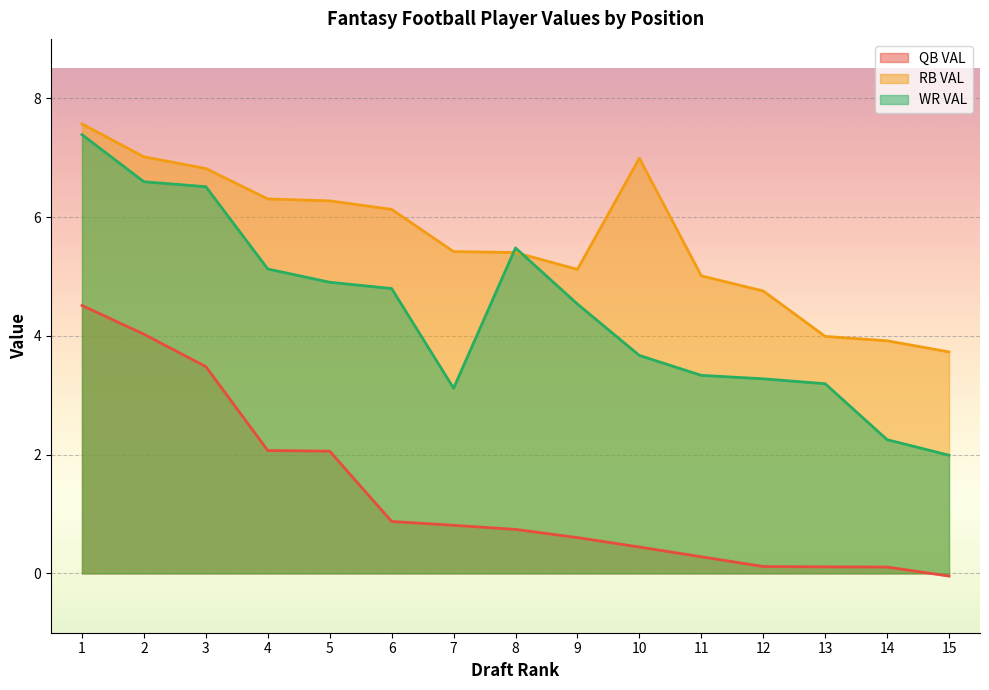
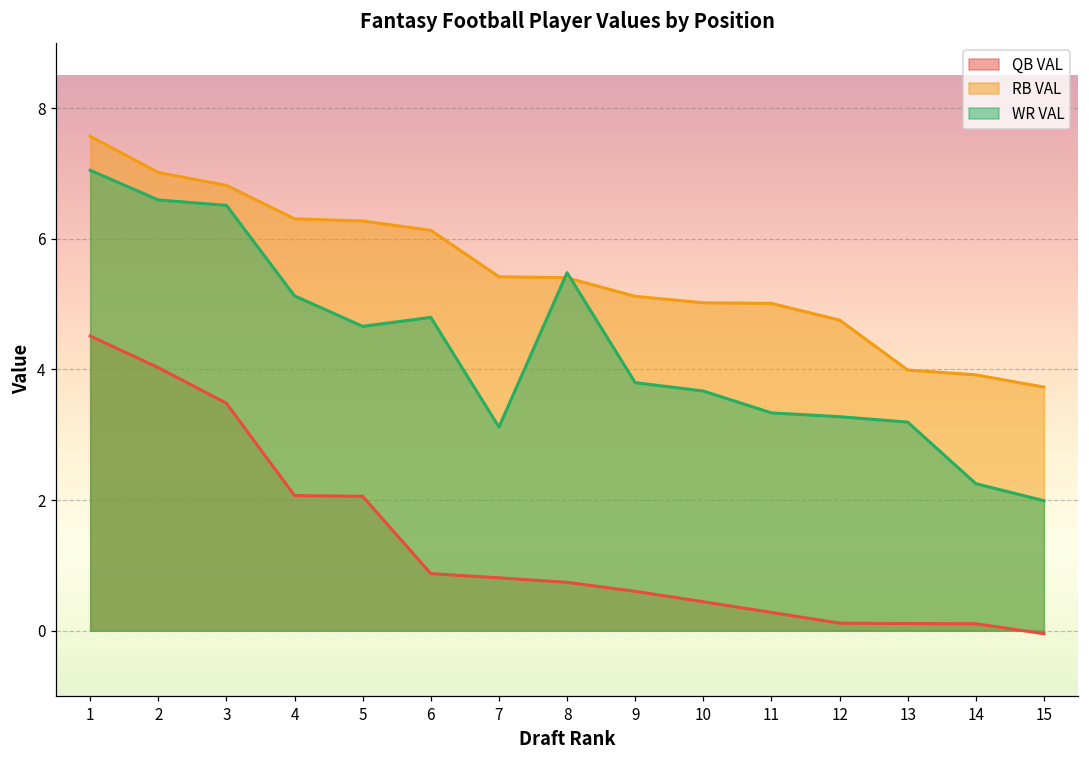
  {
    "RB VAL": {
      "1": 7.6,
      "2": 7.0,
      "3": 6.8,
      "4": 6.3,
      "5": 6.3,
      "6": 6.1,
      "7": 5.4,
      "8": 5.4,
      "9": 5.1,
-     "10": 7.0,
+     "10": 5.0,
      "11": 5.0,
      "12": 4.8,
      "13": 4.0,
      "14": 3.9,
      "15": 3.7
    },
    "WR VAL": {
-     "1": 7.4,
+     "1": 7.0,
      "2": 6.6,
      "3": 6.5,
      "4": 5.1,
-     "5": 4.9,
+     "5": 4.7,
      "6": 4.8,
      "7": 3.1,
      "8": 5.5,
-     "9": 4.5,
+     "9": 3.8,
      "10": 3.7,
      "11": 3.3,
      "12": 3.3,
      "13": 3.2,
      "14": 2.3,
      "15": 2.0
    }
  }
